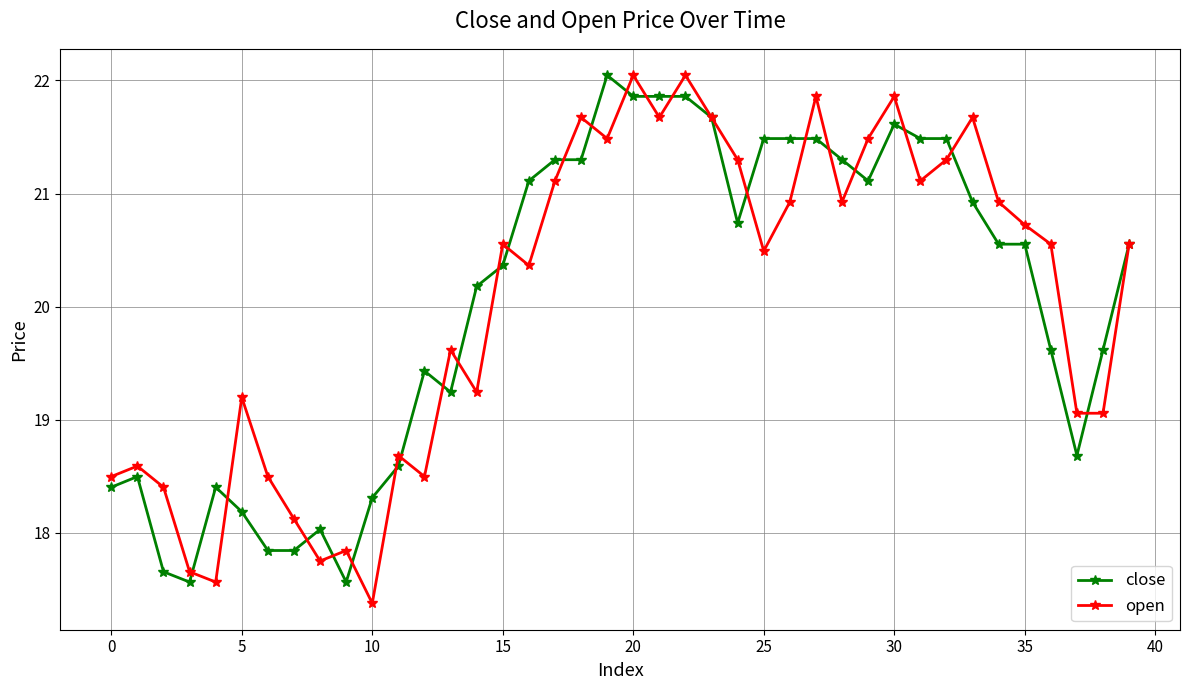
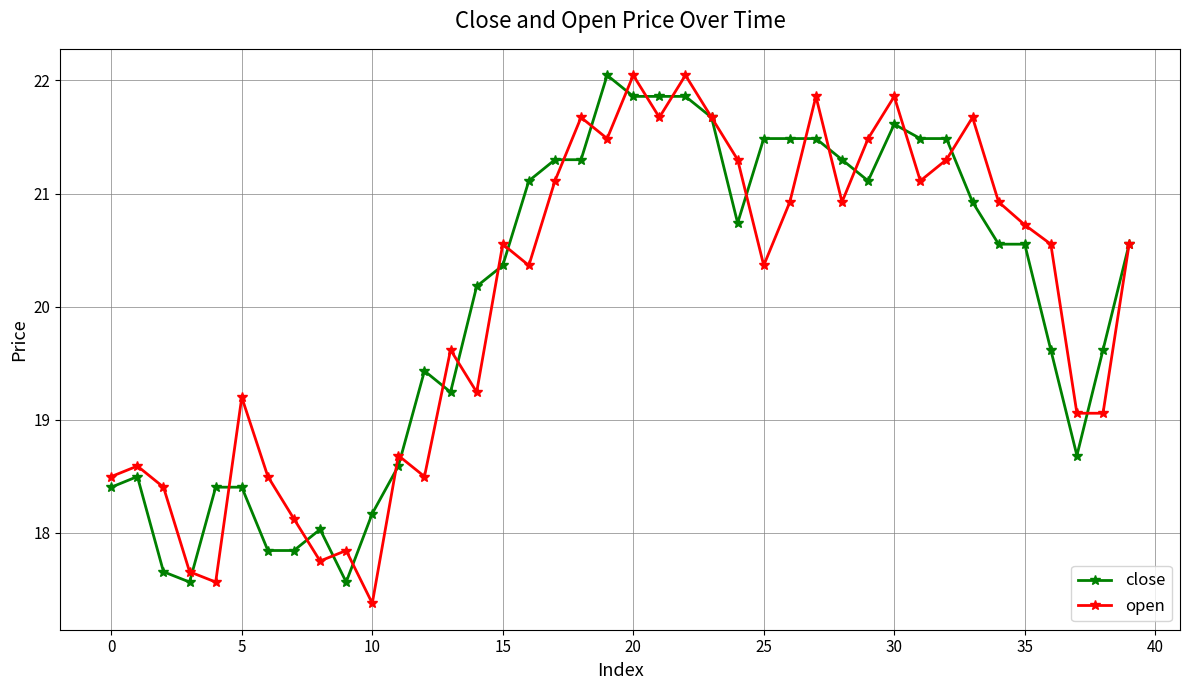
  {
    "close": {
      "0": 18.40,
-     "5": 18.19,
-     "10": 18.31,
+     "5": 18.40,
+     "10": 18.17,
      "15": 20.36,
      "20": 21.86,
      "25": 21.49,
      "30": 21.61,
      "35": 20.55
    },
    "open": {
      "0": 18.50,
      "5": 19.20,
      "10": 17.38,
      "15": 20.55,
      "20": 22.05,
-     "25": 20.49,
+     "25": 20.36,
      "30": 21.86,
      "35": 20.72
    }
  }
